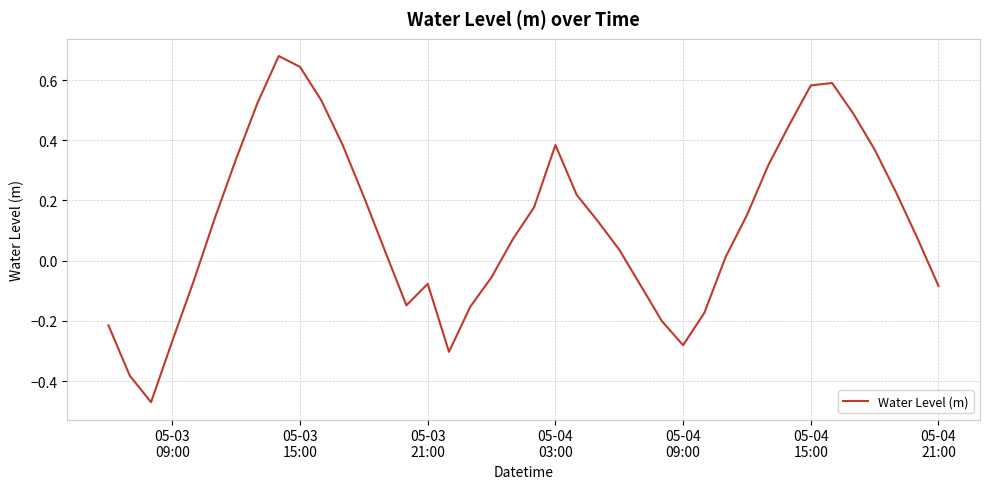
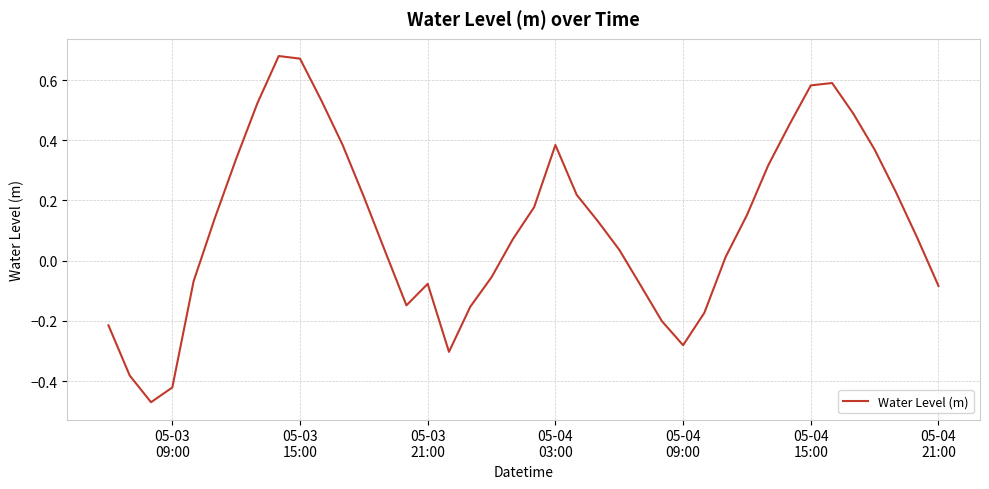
  {
-   "05-03 09:00": -0.27,
-   "05-03 15:00": 0.64,
+   "05-03 09:00": -0.42,
+   "05-03 15:00": 0.67,
    "05-03 21:00": -0.08,
    "05-04 03:00": 0.38,
    "05-04 09:00": -0.28,
    "05-04 15:00": 0.58,
    "05-04 21:00": -0.08
  }
